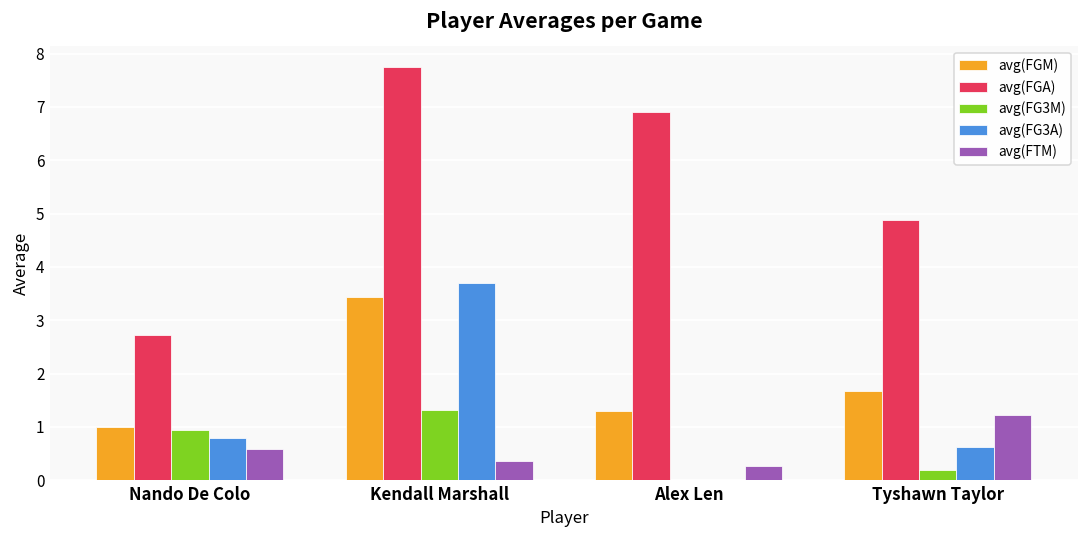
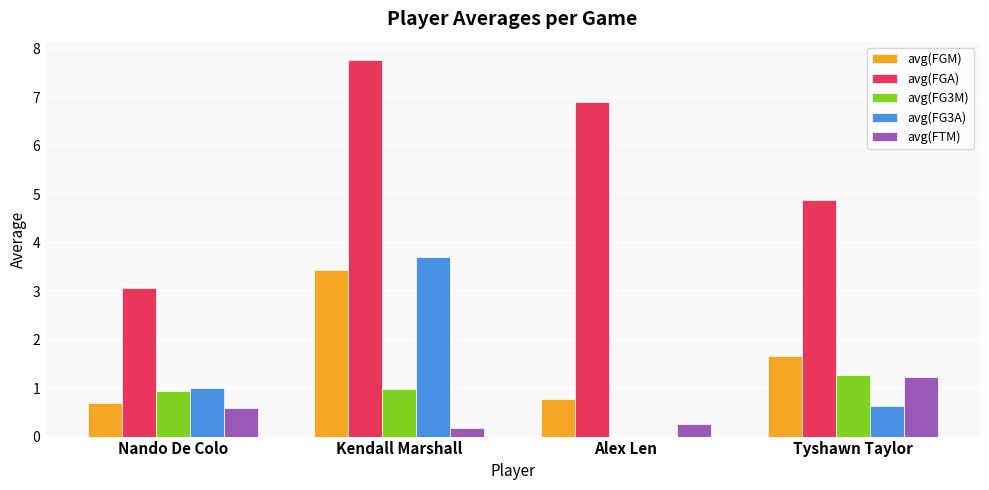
  {
    "avg(FGM)": {
-     "Nando De Colo": 1.0,
+     "Nando De Colo": 0.7,
      "Kendall Marshall": 3.4,
-     "Alex Len": 1.3,
+     "Alex Len": 0.8,
      "Tyshawn Taylor": 1.7
    },
    "avg(FGA)": {
-     "Nando De Colo": 2.7,
+     "Nando De Colo": 3.1,
      "Kendall Marshall": 7.8,
      "Alex Len": 6.9,
      "Tyshawn Taylor": 4.9
    },
    "avg(FG3M)": {
      "Nando De Colo": 0.9,
-     "Kendall Marshall": 1.3,
+     "Kendall Marshall": 1.0,
      "Alex Len": 0.0,
-     "Tyshawn Taylor": 0.2
+     "Tyshawn Taylor": 1.3
    },
    "avg(FG3A)": {
-     "Nando De Colo": 0.8,
+     "Nando De Colo": 1.0,
      "Kendall Marshall": 3.7,
      "Alex Len": 0.0,
      "Tyshawn Taylor": 0.6
    },
    "avg(FTM)": {
      "Nando De Colo": 0.6,
-     "Kendall Marshall": 0.4,
+     "Kendall Marshall": 0.2,
      "Alex Len": 0.3,
      "Tyshawn Taylor": 1.2
    }
  }
